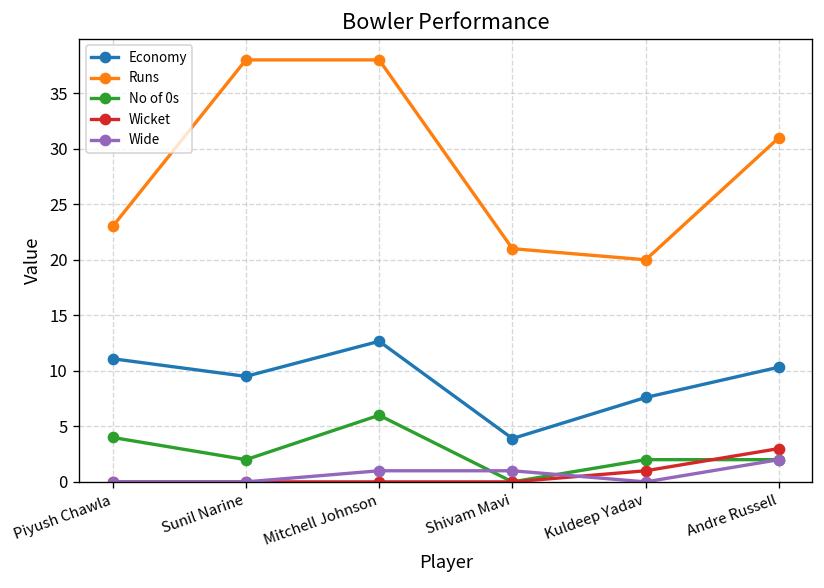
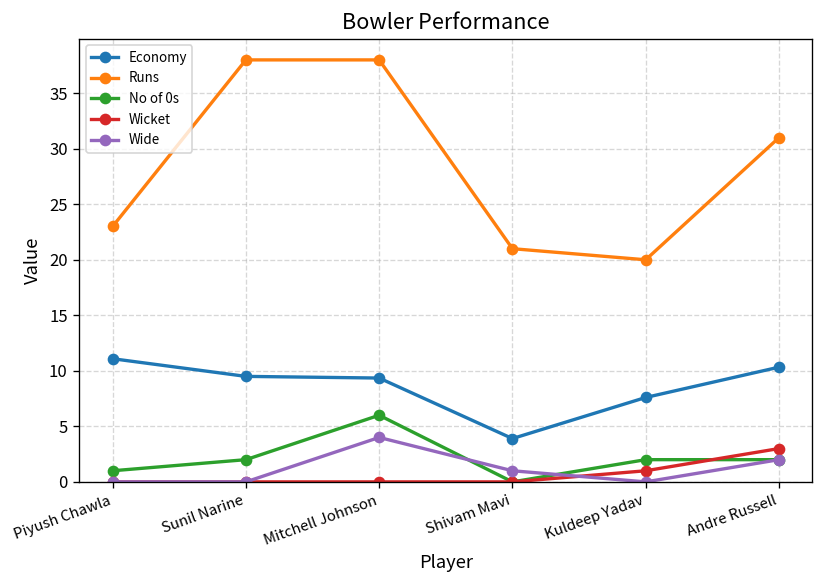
  {
    "Economy": {
      "Piyush Chawla": 11,
      "Sunil Narine": 10,
-     "Mitchell Johnson": 13,
+     "Mitchell Johnson": 9,
      "Shivam Mavi": 4,
      "Kuldeep Yadav": 8,
      "Andre Russell": 10
    },
    "Runs": {
      "Piyush Chawla": 23,
      "Sunil Narine": 38,
      "Mitchell Johnson": 38,
      "Shivam Mavi": 21,
      "Kuldeep Yadav": 20,
      "Andre Russell": 31
    },
    "No of 0s": {
-     "Piyush Chawla": 4,
+     "Piyush Chawla": 1,
      "Sunil Narine": 2,
      "Mitchell Johnson": 6,
      "Kuldeep Yadav": 2
    },
    "Wicket": {
      "Mitchell Johnson": 0,
      "Kuldeep Yadav": 1,
      "Andre Russell": 3
    },
    "Wide": {
-     "Mitchell Johnson": 1,
+     "Mitchell Johnson": 4,
      "Shivam Mavi": 1,
      "Kuldeep Yadav": 0
    }
  }
